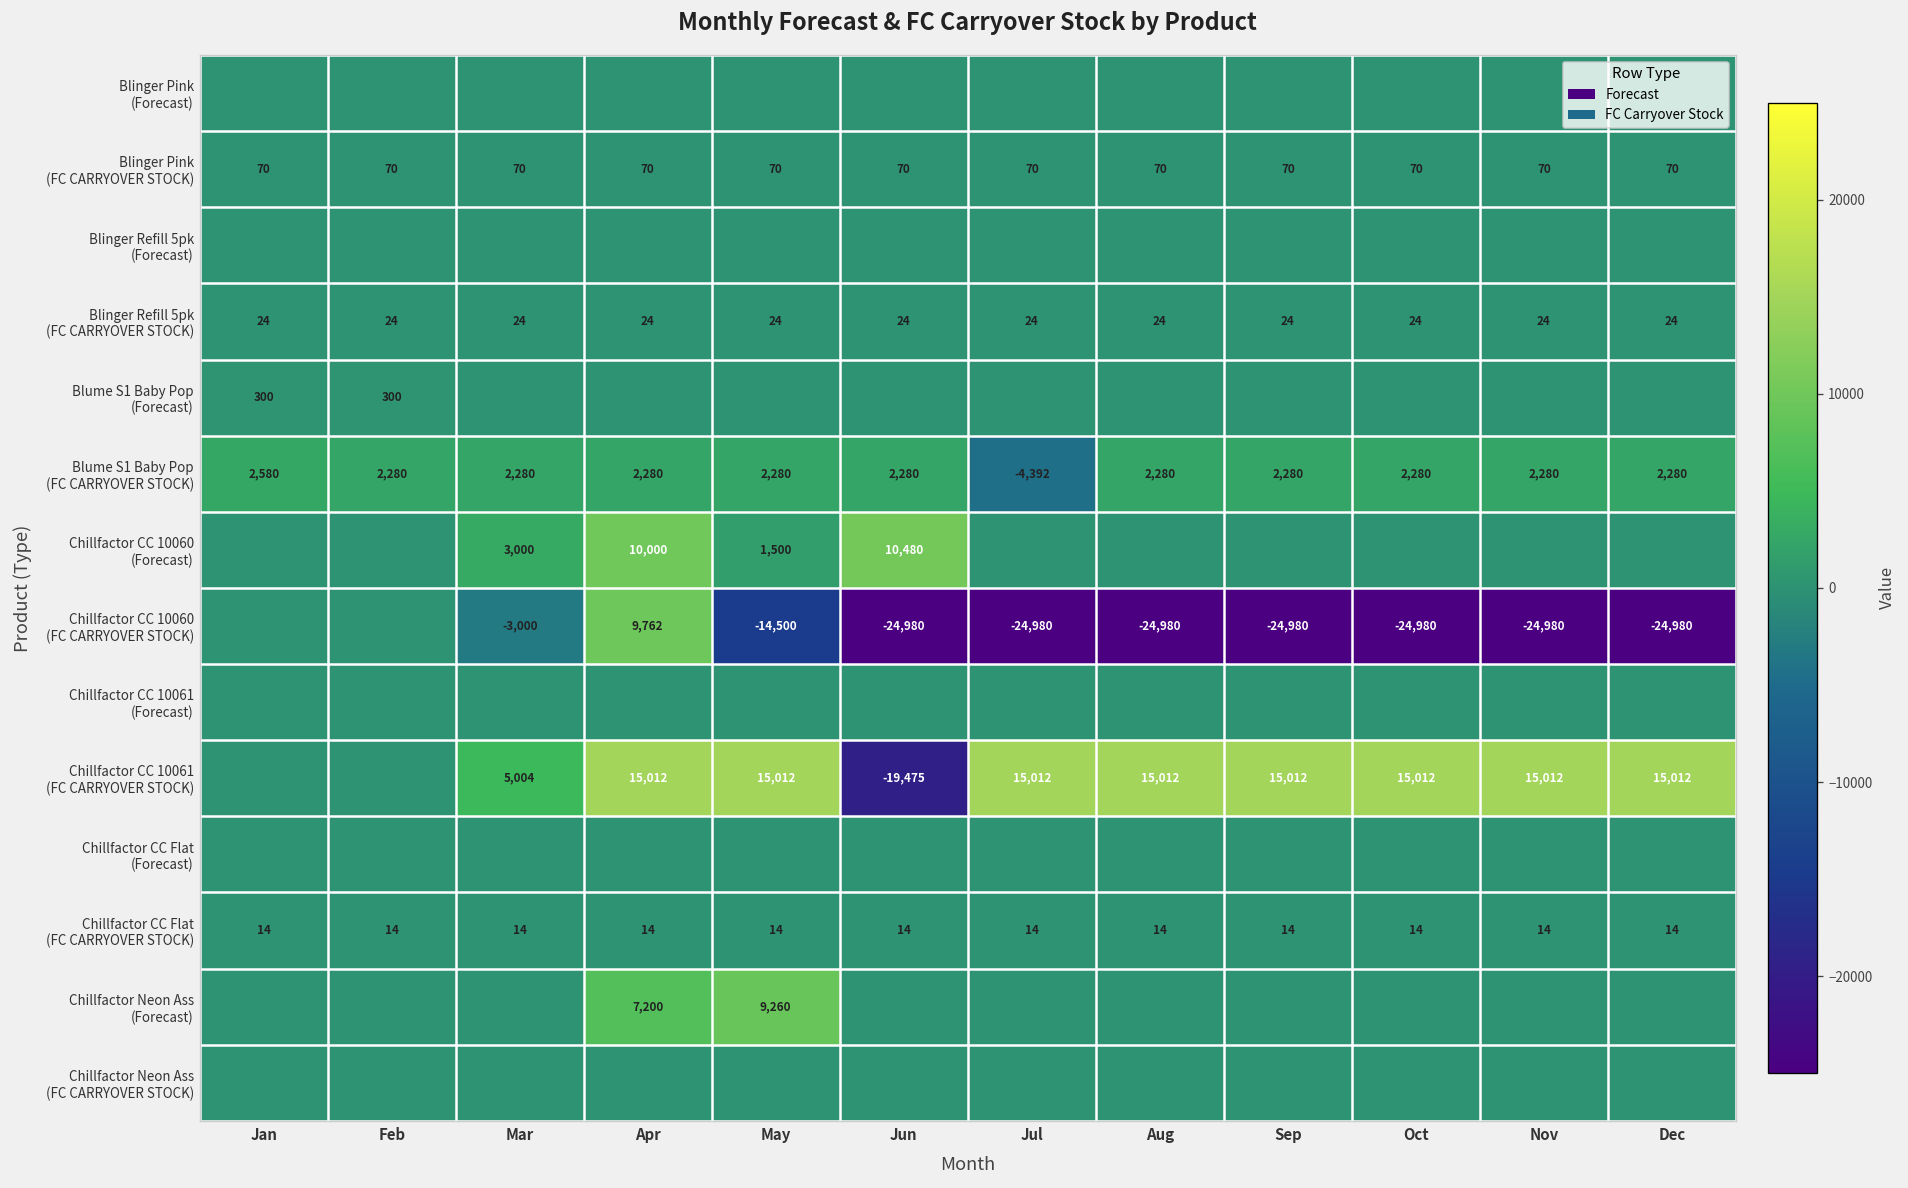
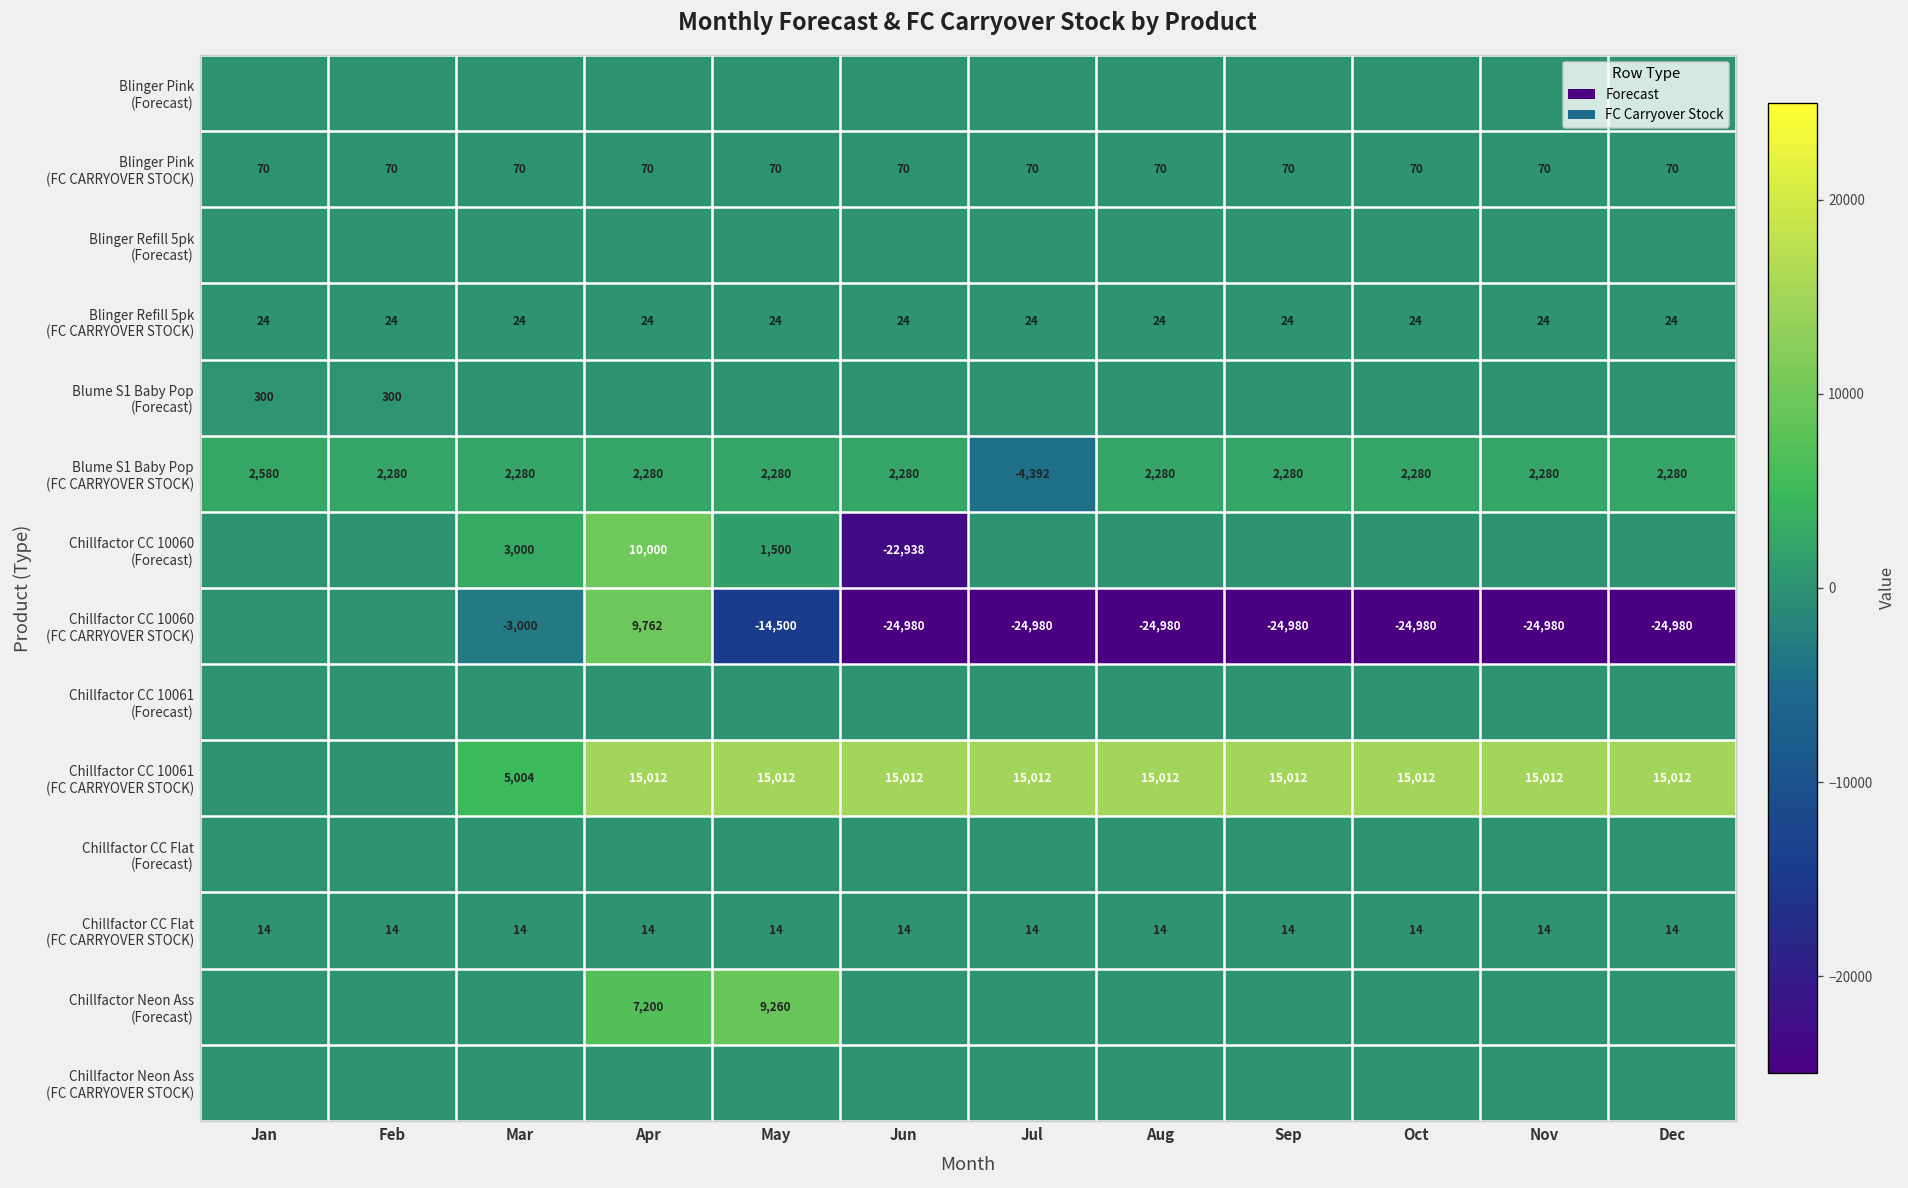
  {
    "Blinger Pink (FC CARRYOVER STOCK)": {
      "Jan": "70",
      "Feb": "70",
      "Mar": "70",
      "Apr": "70",
      "May": "70",
      "Jun": "70",
      "Jul": "70",
      "Aug": "70",
      "Sep": "70",
      "Oct": "70",
      "Nov": "70",
      "Dec": "70"
    },
    "Blinger Refill 5pk (FC CARRYOVER STOCK)": {
      "Jan": "24",
      "Feb": "24",
      "Mar": "24",
      "Apr": "24",
      "May": "24",
      "Jun": "24",
      "Jul": "24",
      "Aug": "24",
      "Sep": "24",
      "Oct": "24",
      "Nov": "24",
      "Dec": "24"
    },
    "Blume S1 Baby Pop (Forecast)": {
      "Jan": "300",
      "Feb": "300"
    },
    "Blume S1 Baby Pop (FC CARRYOVER STOCK)": {
      "Jan": "2,580",
      "Feb": "2,280",
      "Mar": "2,280",
      "Apr": "2,280",
      "May": "2,280",
      "Jun": "2,280",
      "Jul": "-4,392",
      "Aug": "2,280",
      "Sep": "2,280",
      "Oct": "2,280",
      "Nov": "2,280",
      "Dec": "2,280"
    },
    "Chillfactor CC 10060 (Forecast)": {
      "Mar": "3,000",
      "Apr": "10,000",
      "May": "1,500",
-     "Jun": "10,480"
+     "Jun": "-22,938"
    },
    "Chillfactor CC 10060 (FC CARRYOVER STOCK)": {
      "Mar": "-3,000",
      "Apr": "9,762",
      "May": "-14,500",
      "Jun": "-24,980",
      "Jul": "-24,980",
      "Aug": "-24,980",
      "Sep": "-24,980",
      "Oct": "-24,980",
      "Nov": "-24,980",
      "Dec": "-24,980"
    },
    "Chillfactor CC 10061 (FC CARRYOVER STOCK)": {
      "Mar": "5,004",
      "Apr": "15,012",
      "May": "15,012",
-     "Jun": "-19,475",
+     "Jun": "15,012",
      "Jul": "15,012",
      "Aug": "15,012",
      "Sep": "15,012",
      "Oct": "15,012",
      "Nov": "15,012",
      "Dec": "15,012"
    },
    "Chillfactor CC Flat (FC CARRYOVER STOCK)": {
      "Jan": "14",
      "Feb": "14",
      "Mar": "14",
      "Apr": "14",
      "May": "14",
      "Jun": "14",
      "Jul": "14",
      "Aug": "14",
      "Sep": "14",
      "Oct": "14",
      "Nov": "14",
      "Dec": "14"
    },
    "Chillfactor Neon Ass (Forecast)": {
      "Apr": "7,200",
      "May": "9,260"
    }
  }
